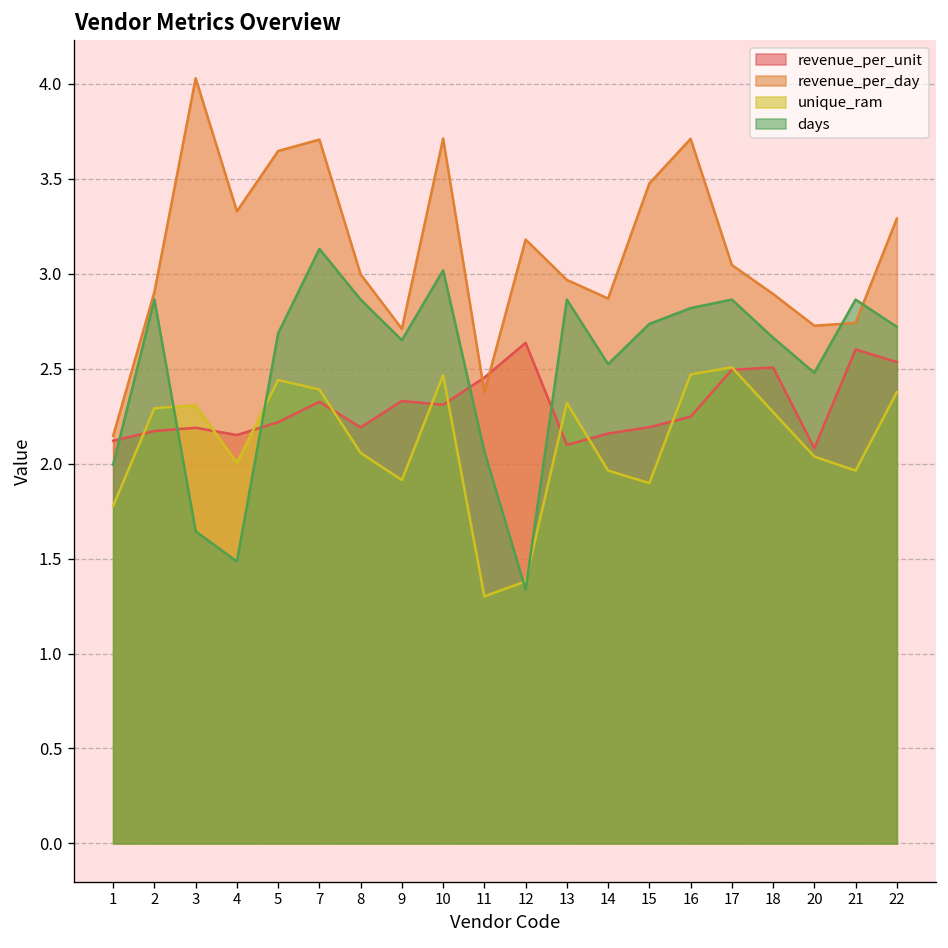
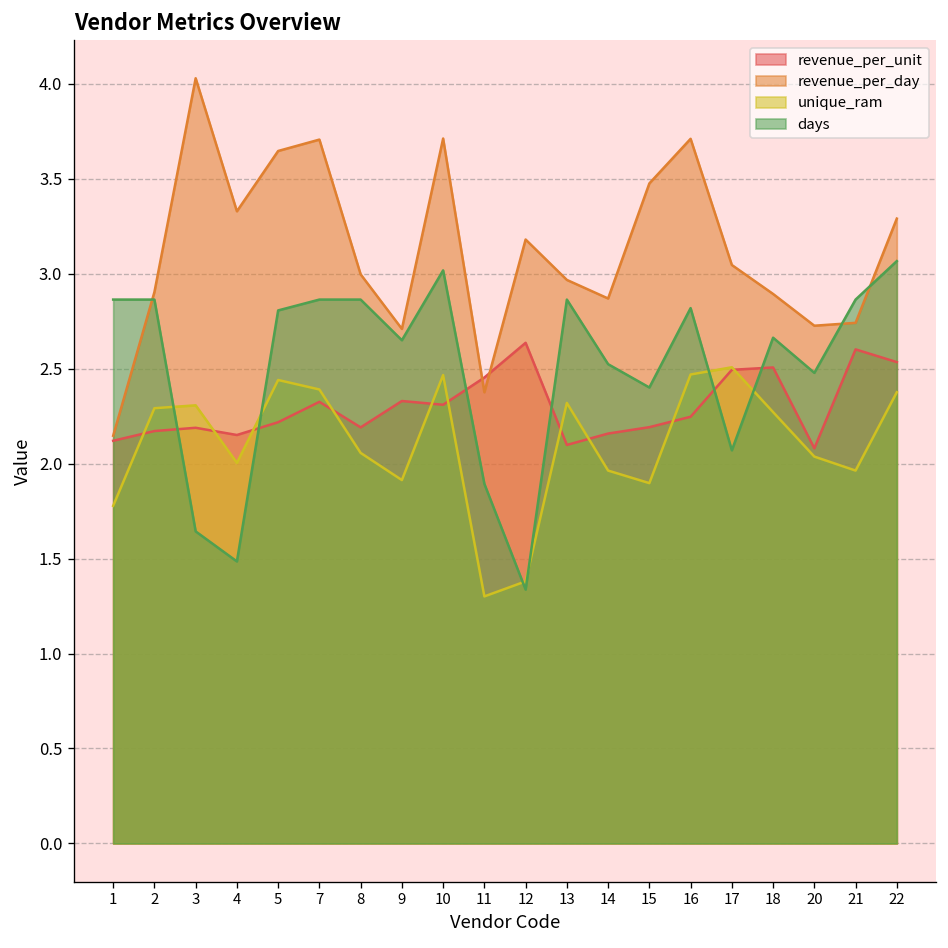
  {
    "days": {
-     "1": 2.00,
+     "1": 2.86,
      "2": 2.86,
      "3": 1.64,
      "4": 1.49,
-     "5": 2.69,
-     "7": 3.13,
+     "5": 2.81,
+     "7": 2.86,
      "8": 2.86,
      "9": 2.65,
      "10": 3.02,
-     "11": 2.06,
+     "11": 1.89,
      "12": 1.34,
      "13": 2.86,
      "14": 2.52,
-     "15": 2.74,
+     "15": 2.40,
      "16": 2.82,
-     "17": 2.86,
+     "17": 2.07,
      "18": 2.66,
      "20": 2.48,
      "21": 2.86,
-     "22": 2.72
+     "22": 3.07
    }
  }
